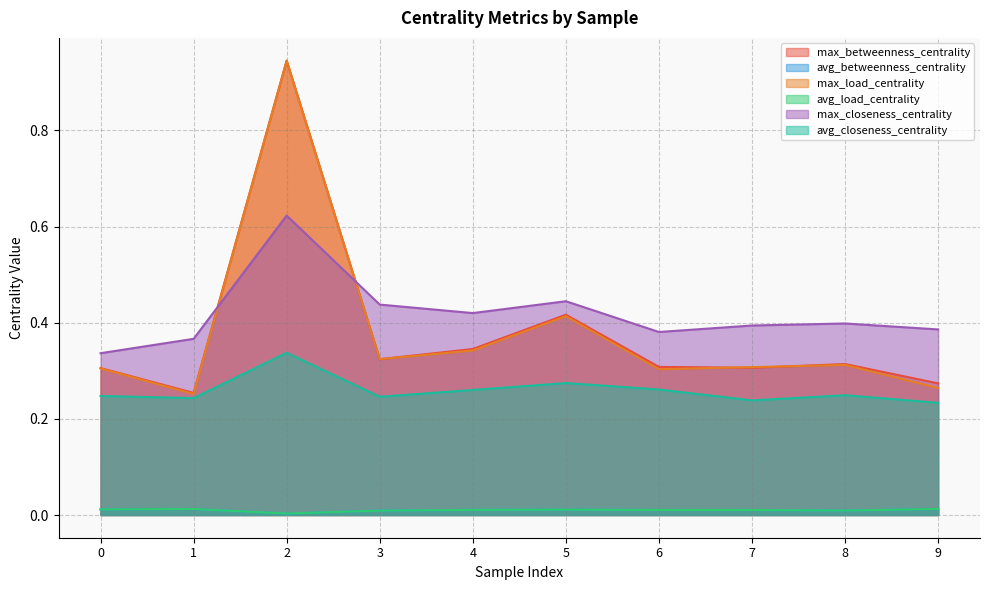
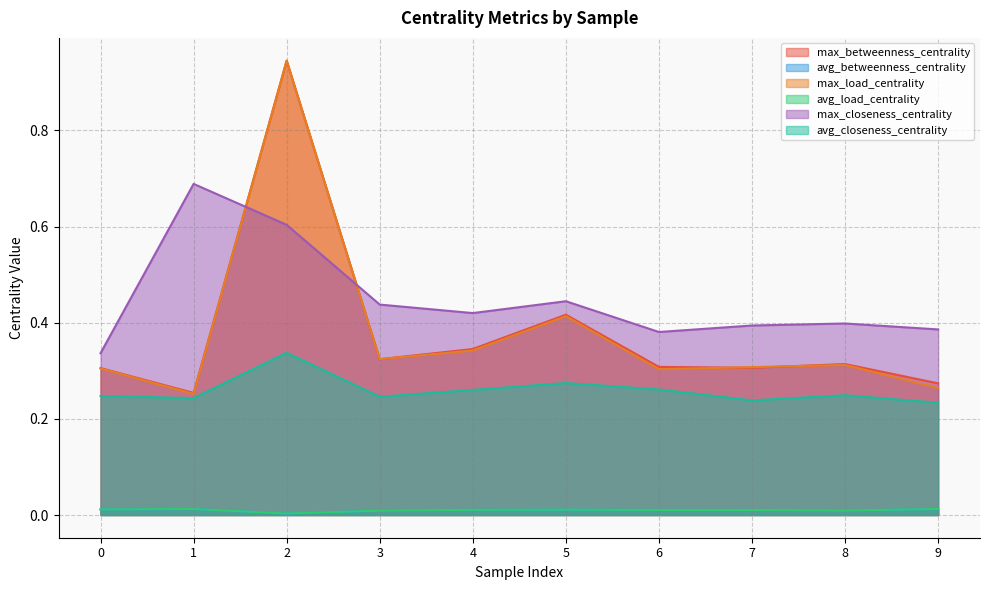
  {
    "max_closeness_centrality": {
      "0": 0.34,
-     "1": 0.37,
-     "2": 0.62,
+     "1": 0.69,
+     "2": 0.60,
      "3": 0.44,
      "4": 0.42,
      "5": 0.44,
      "6": 0.38,
      "7": 0.39,
      "8": 0.40,
      "9": 0.39
    }
  }
